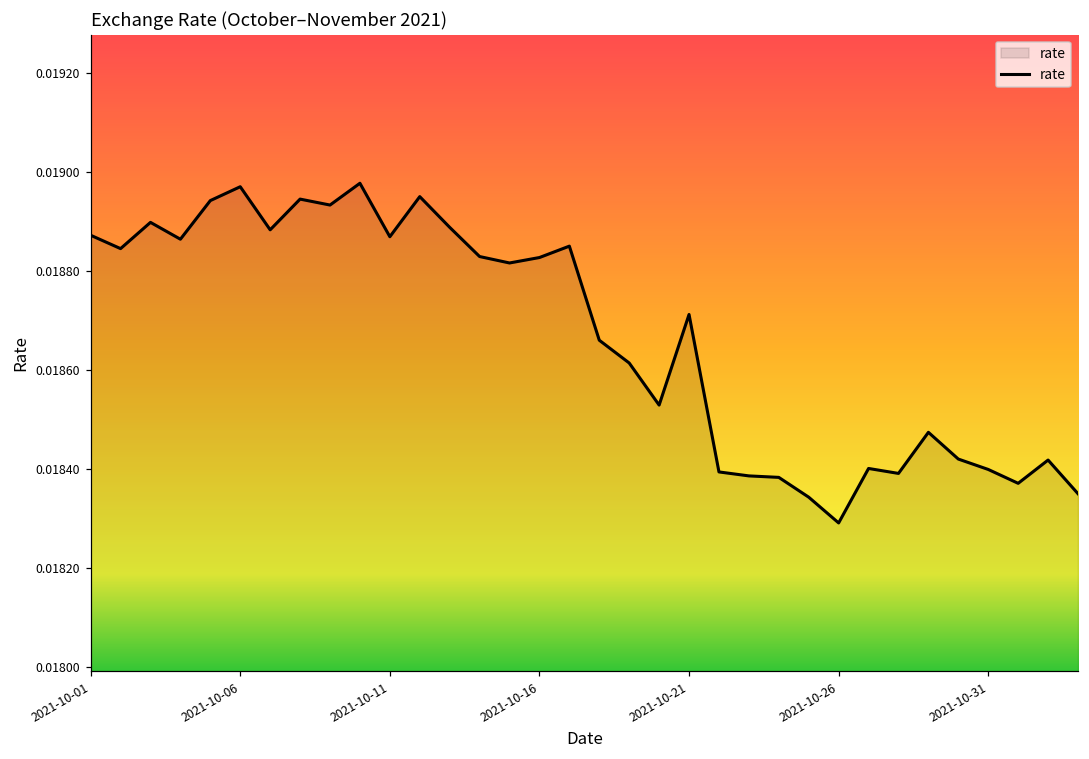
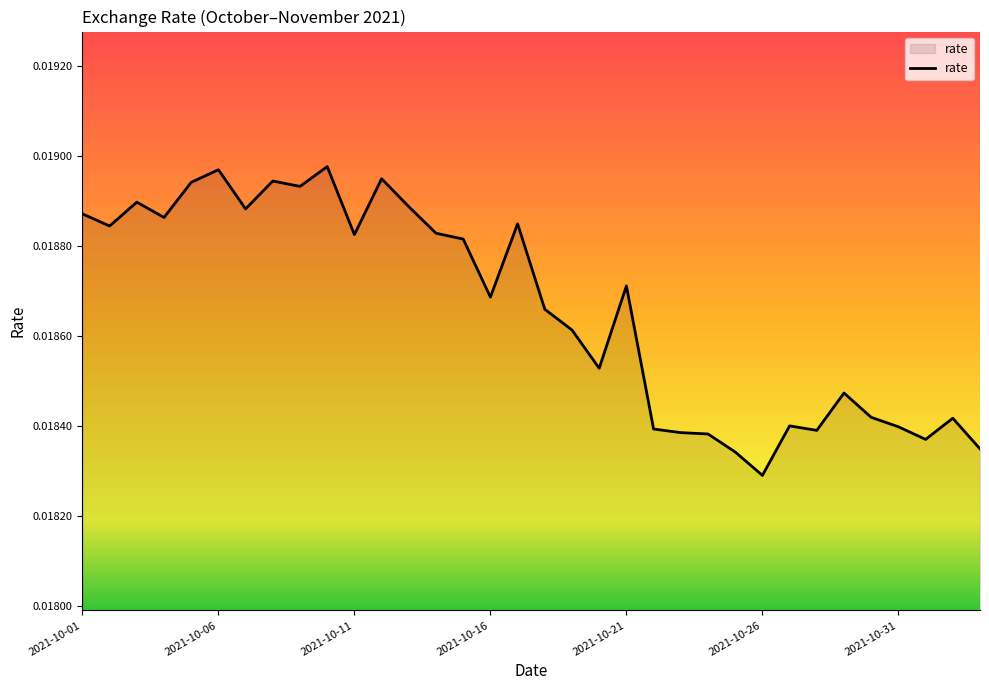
  {
    "2021-10-01": 0.01887,
    "2021-10-06": 0.01897,
-   "2021-10-11": 0.01887,
-   "2021-10-16": 0.01883,
+   "2021-10-11": 0.01883,
+   "2021-10-16": 0.01869,
    "2021-10-21": 0.01871,
    "2021-10-26": 0.01829,
    "2021-10-31": 0.01840
  }
